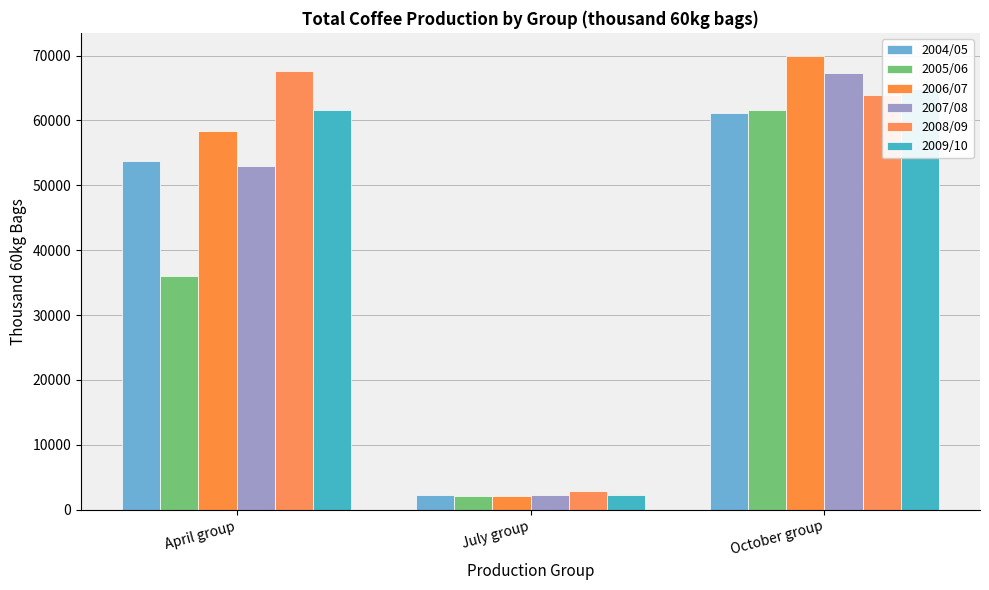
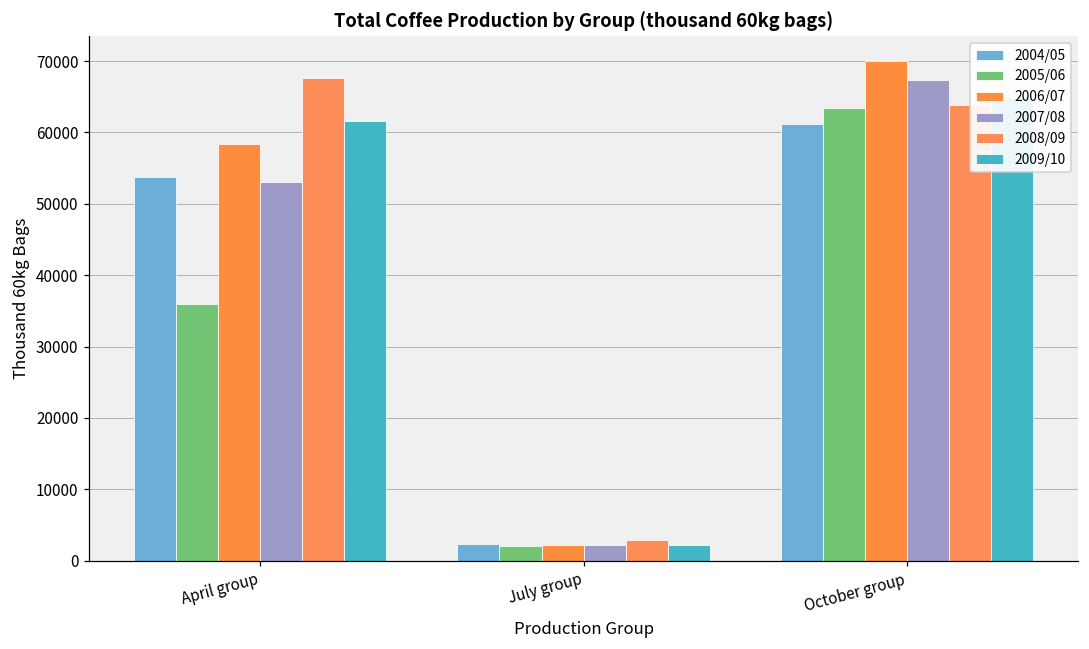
  {
    "2005/06": {
      "April group": 36000,
      "July group": 2000,
-     "October group": 62000
+     "October group": 63000
    }
  }
